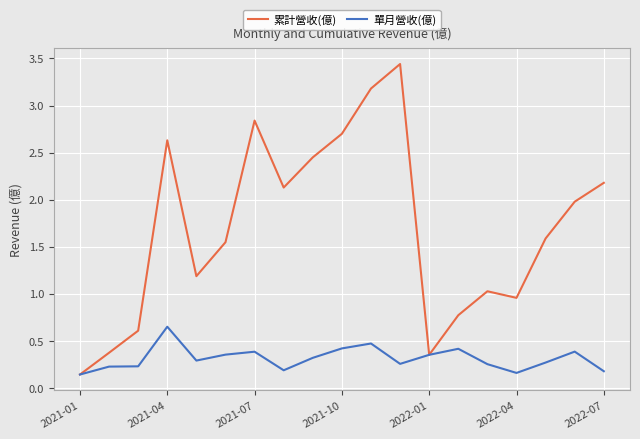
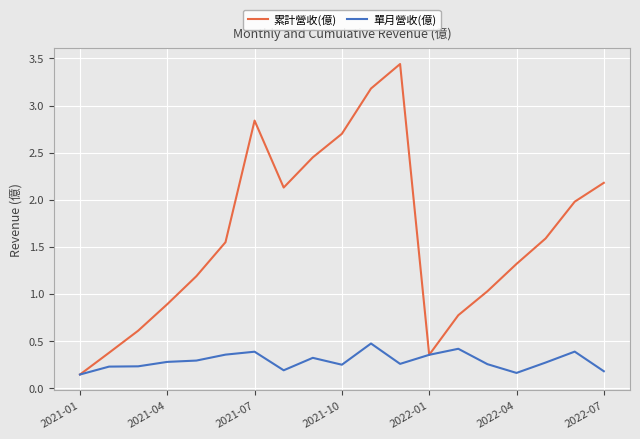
  {
    "累計營收(億)": {
-     "2021-04": 2.6,
+     "2021-04": 0.9,
      "2021-07": 2.8,
      "2021-10": 2.7,
-     "2022-04": 1.0,
+     "2022-04": 1.3,
      "2022-07": 2.2
    },
    "單月營收(億)": {
-     "2021-04": 0.7,
+     "2021-04": 0.3,
      "2021-07": 0.4,
-     "2021-10": 0.4,
+     "2021-10": 0.3,
      "2022-04": 0.2,
      "2022-07": 0.2
    }
  }
